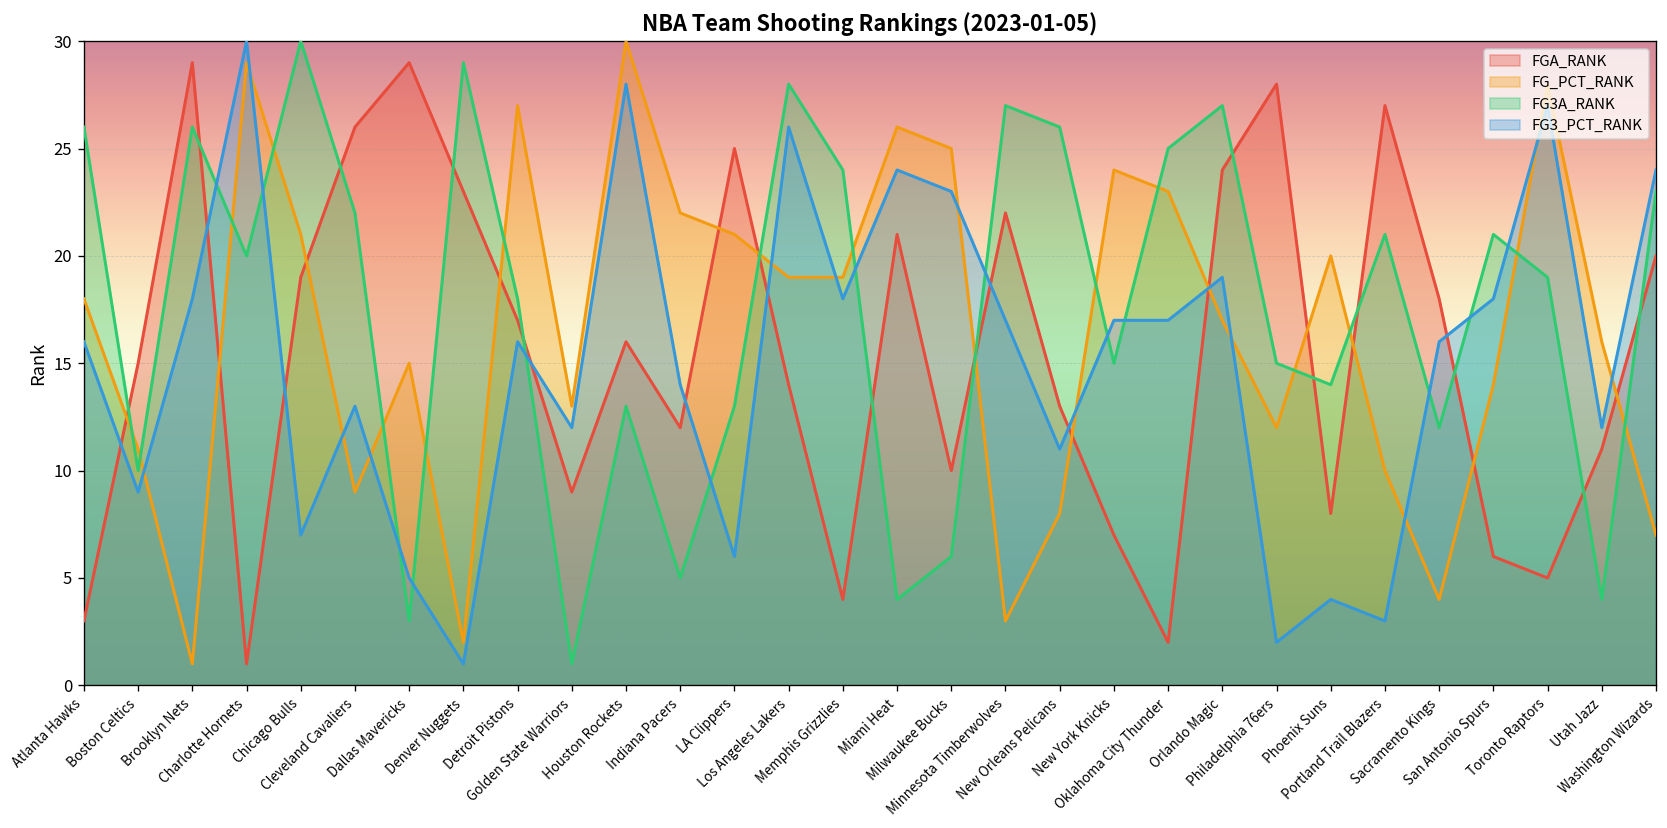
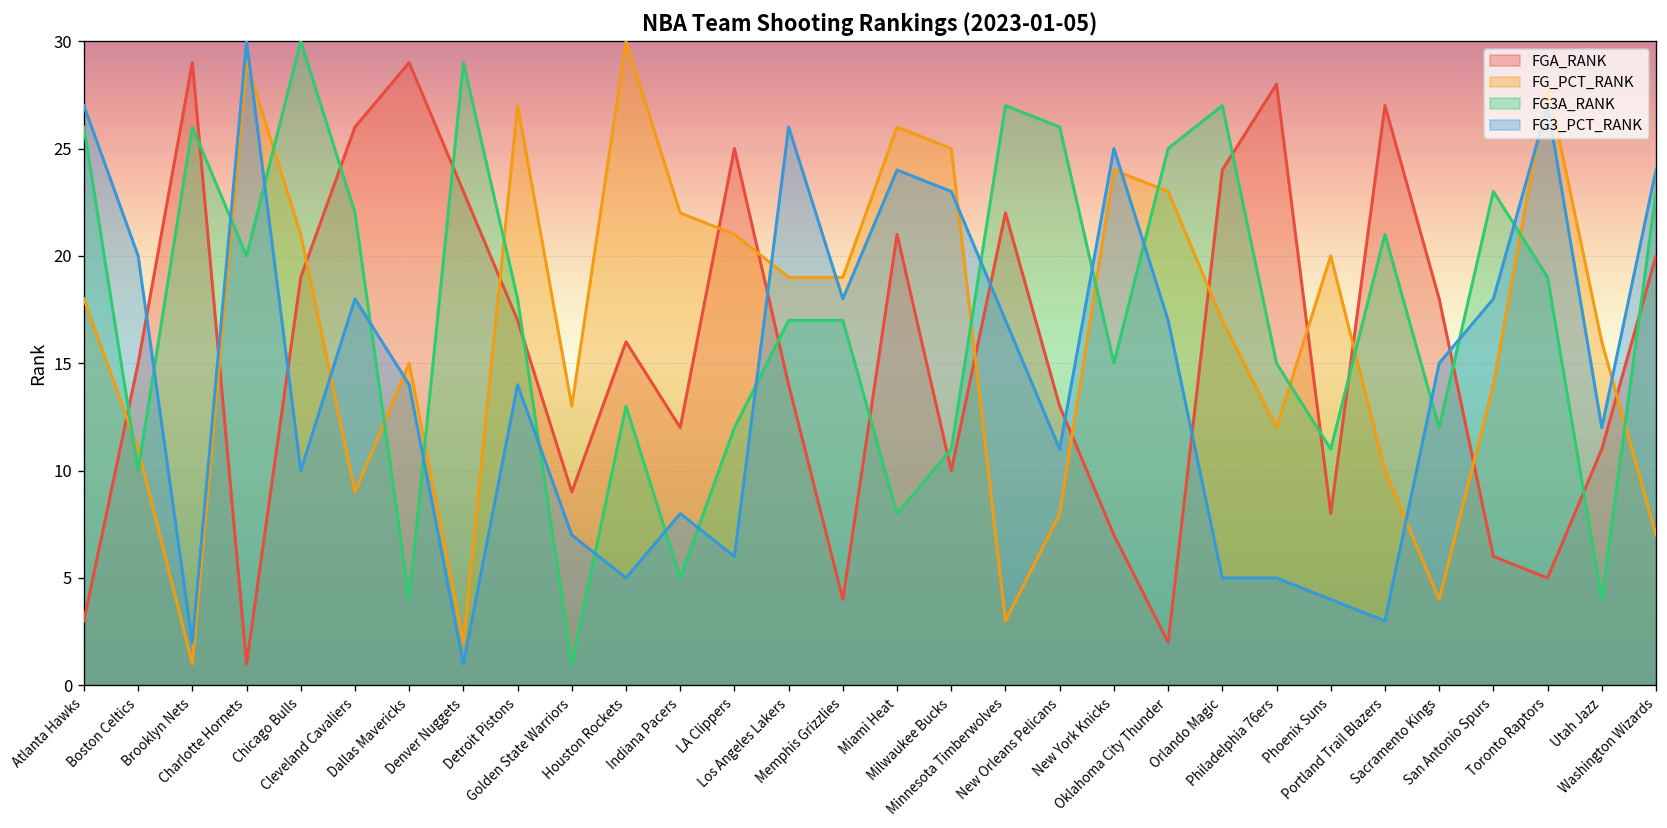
  {
    "FG3A_RANK": {
      "Atlanta Hawks": 26,
      "Boston Celtics": 10,
      "Brooklyn Nets": 26,
      "Charlotte Hornets": 20,
      "Chicago Bulls": 30,
      "Cleveland Cavaliers": 22,
-     "Dallas Mavericks": 3,
+     "Dallas Mavericks": 4,
      "Denver Nuggets": 29,
      "Detroit Pistons": 18,
      "Golden State Warriors": 1,
      "Houston Rockets": 13,
      "Indiana Pacers": 5,
-     "LA Clippers": 13,
-     "Los Angeles Lakers": 28,
-     "Memphis Grizzlies": 24,
-     "Miami Heat": 4,
-     "Milwaukee Bucks": 6,
+     "LA Clippers": 12,
+     "Los Angeles Lakers": 17,
+     "Memphis Grizzlies": 17,
+     "Miami Heat": 8,
+     "Milwaukee Bucks": 11,
      "Minnesota Timberwolves": 27,
      "New Orleans Pelicans": 26,
      "New York Knicks": 15,
      "Oklahoma City Thunder": 25,
      "Orlando Magic": 27,
      "Philadelphia 76ers": 15,
-     "Phoenix Suns": 14,
+     "Phoenix Suns": 11,
      "Portland Trail Blazers": 21,
      "Sacramento Kings": 12,
-     "San Antonio Spurs": 21,
+     "San Antonio Spurs": 23,
      "Toronto Raptors": 19,
      "Utah Jazz": 4,
      "Washington Wizards": 23
    },
    "FG3_PCT_RANK": {
-     "Atlanta Hawks": 16,
-     "Boston Celtics": 9,
-     "Brooklyn Nets": 18,
+     "Atlanta Hawks": 27,
+     "Boston Celtics": 20,
+     "Brooklyn Nets": 2,
      "Charlotte Hornets": 30,
-     "Chicago Bulls": 7,
-     "Cleveland Cavaliers": 13,
-     "Dallas Mavericks": 5,
+     "Chicago Bulls": 10,
+     "Cleveland Cavaliers": 18,
+     "Dallas Mavericks": 14,
      "Denver Nuggets": 1,
-     "Detroit Pistons": 16,
-     "Golden State Warriors": 12,
-     "Houston Rockets": 28,
-     "Indiana Pacers": 14,
+     "Detroit Pistons": 14,
+     "Golden State Warriors": 7,
+     "Houston Rockets": 5,
+     "Indiana Pacers": 8,
      "LA Clippers": 6,
      "Los Angeles Lakers": 26,
      "Memphis Grizzlies": 18,
      "Miami Heat": 24,
      "Milwaukee Bucks": 23,
      "Minnesota Timberwolves": 17,
      "New Orleans Pelicans": 11,
-     "New York Knicks": 17,
+     "New York Knicks": 25,
      "Oklahoma City Thunder": 17,
-     "Orlando Magic": 19,
-     "Philadelphia 76ers": 2,
+     "Orlando Magic": 5,
+     "Philadelphia 76ers": 5,
      "Phoenix Suns": 4,
      "Portland Trail Blazers": 3,
-     "Sacramento Kings": 16,
+     "Sacramento Kings": 15,
      "San Antonio Spurs": 18,
      "Utah Jazz": 12,
      "Washington Wizards": 24
    }
  }
